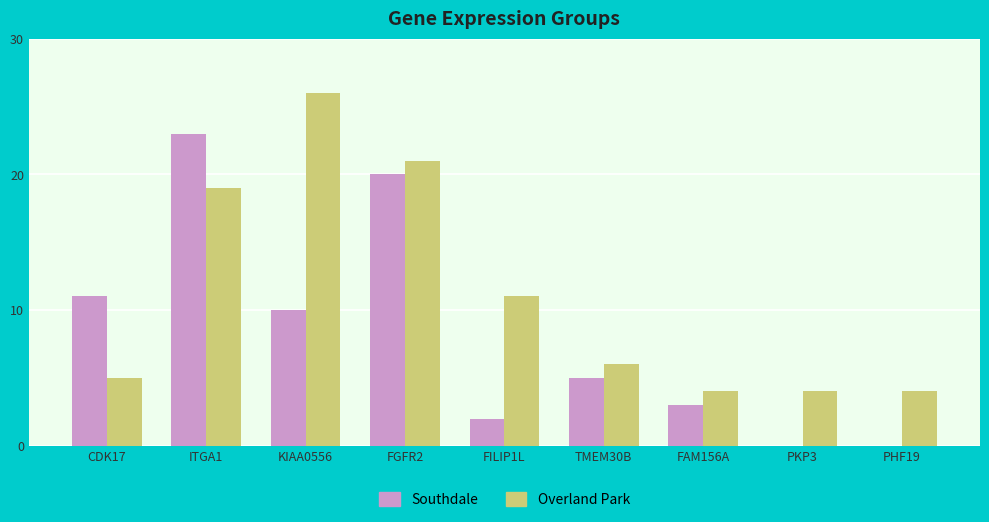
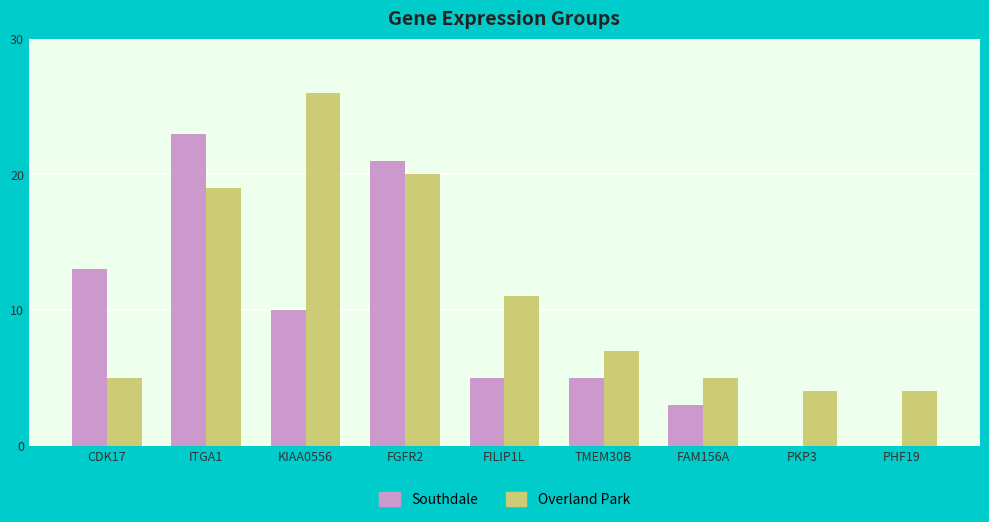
  {
    "Southdale": {
-     "CDK17": 11,
+     "CDK17": 13,
      "ITGA1": 23,
      "KIAA0556": 10,
-     "FGFR2": 20,
-     "FILIP1L": 2,
+     "FGFR2": 21,
+     "FILIP1L": 5,
      "TMEM30B": 5,
      "FAM156A": 3,
      "PKP3": 0,
      "PHF19": 0
    },
    "Overland Park": {
      "CDK17": 5,
      "ITGA1": 19,
      "KIAA0556": 26,
-     "FGFR2": 21,
+     "FGFR2": 20,
      "FILIP1L": 11,
-     "TMEM30B": 6,
-     "FAM156A": 4,
+     "TMEM30B": 7,
+     "FAM156A": 5,
      "PKP3": 4,
      "PHF19": 4
    }
  }
